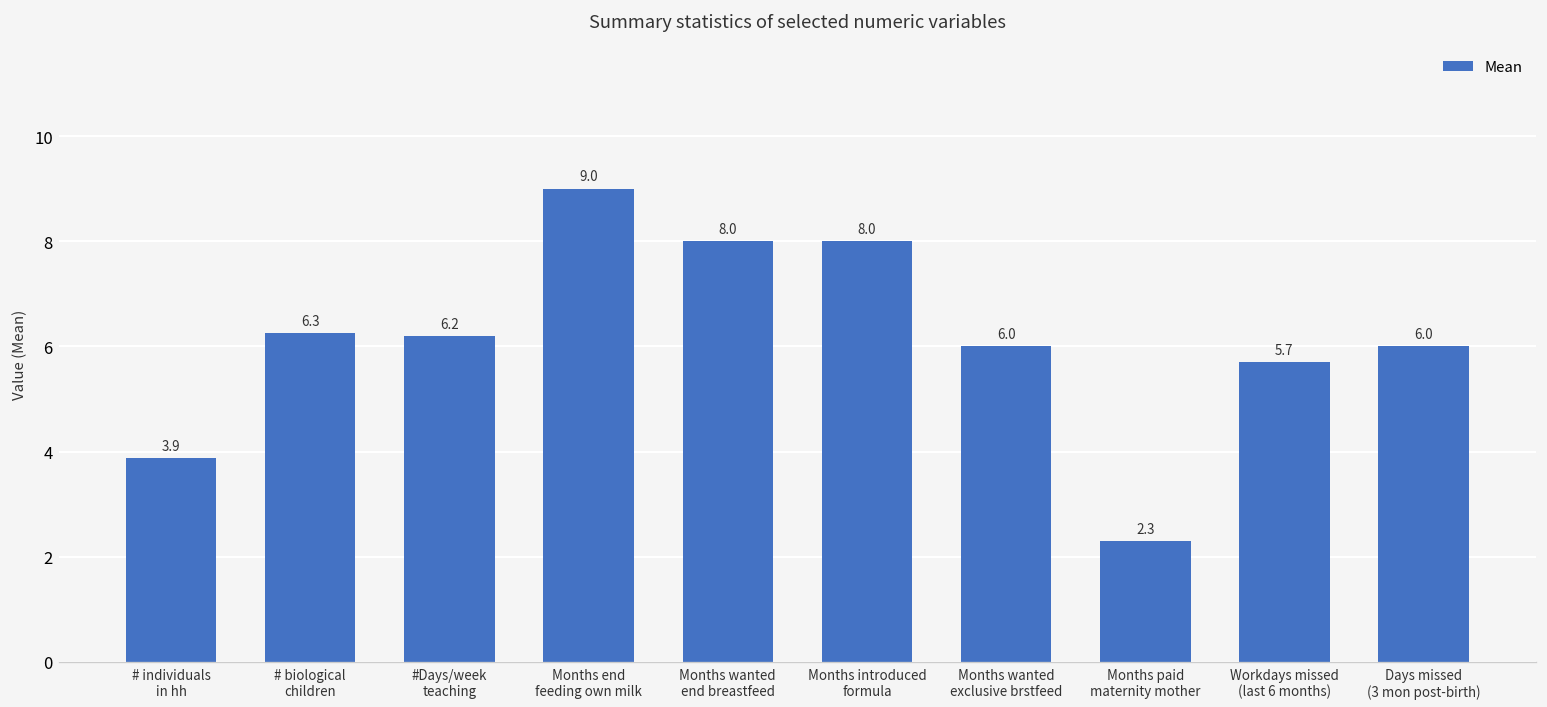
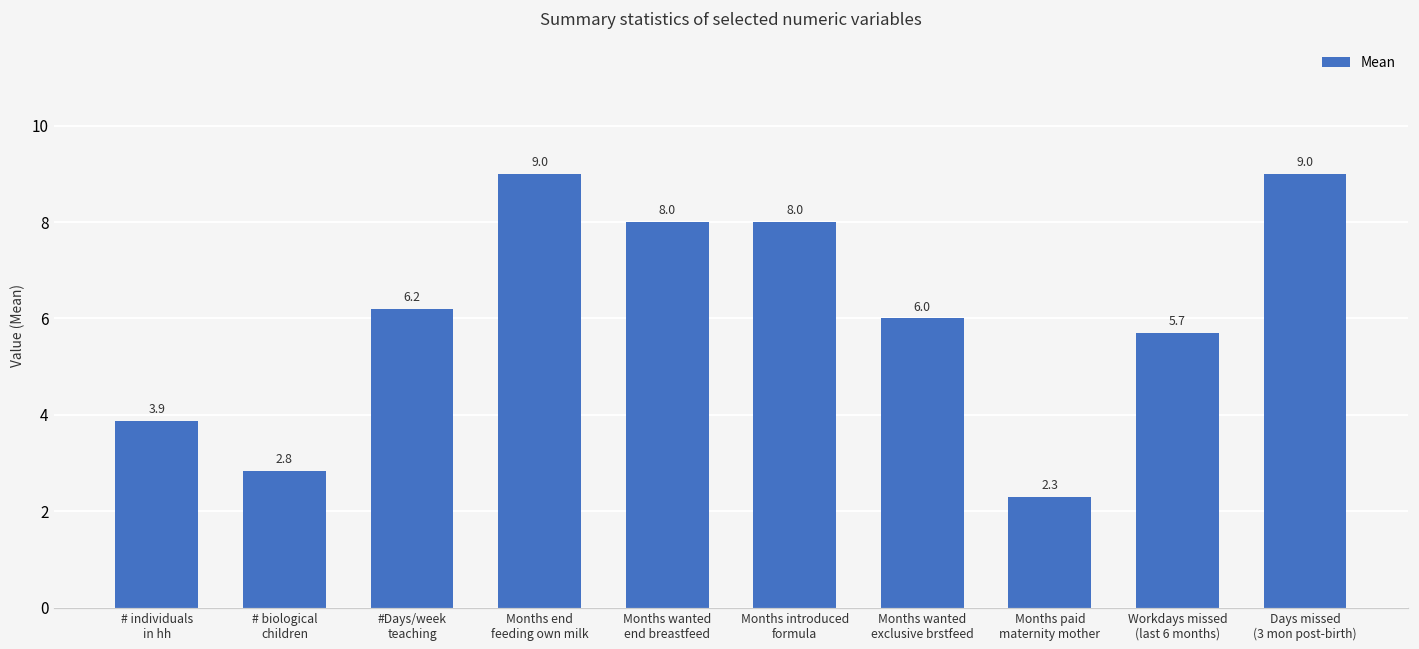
  {
    "# individuals in hh": 3.9,
-   "# biological children": 6.3,
+   "# biological children": 2.8,
    "#Days/week teaching": 6.2,
    "Months end feeding own milk": 9.0,
    "Months wanted end breastfeed": 8.0,
    "Months introduced formula": 8.0,
    "Months wanted exclusive brstfeed": 6.0,
    "Months paid maternity mother": 2.3,
    "Workdays missed (last 6 months)": 5.7,
-   "Days missed (3 mon post-birth)": 6.0
+   "Days missed (3 mon post-birth)": 9.0
  }
